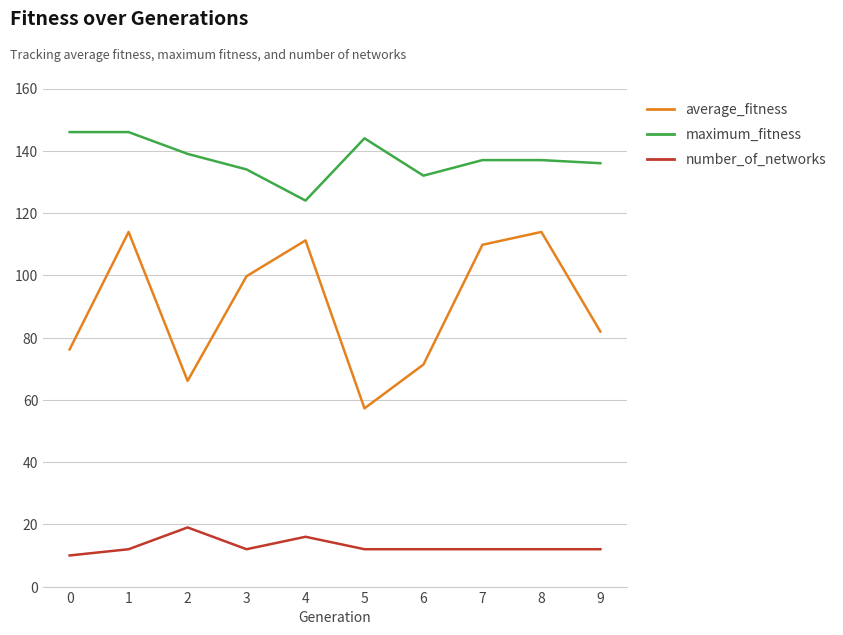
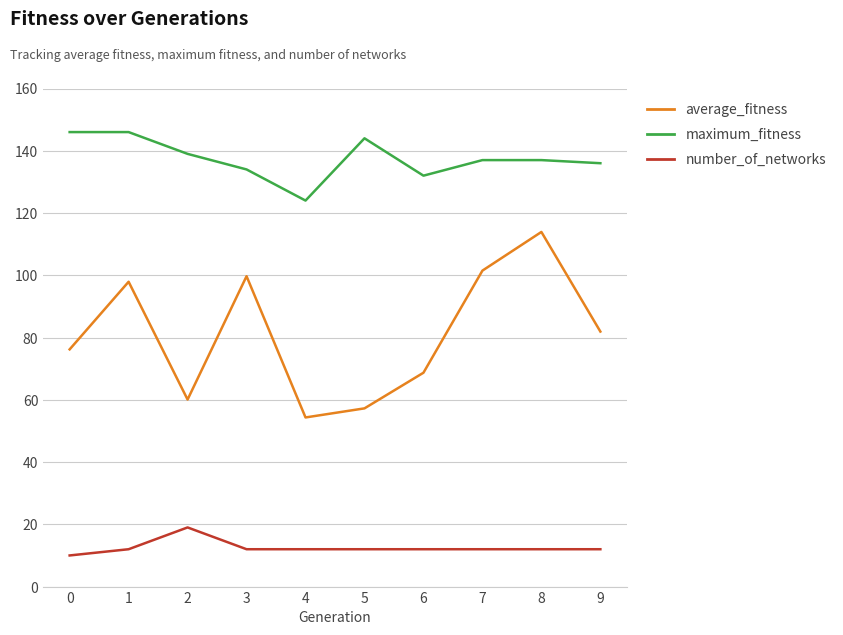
  {
    "average_fitness": {
      "0": 76,
-     "1": 114,
-     "2": 66,
+     "1": 98,
+     "2": 60,
      "3": 100,
-     "4": 111,
+     "4": 54,
      "5": 57,
-     "6": 71,
-     "7": 110,
+     "6": 69,
+     "7": 102,
      "8": 114,
      "9": 82
    },
    "maximum_fitness": {
      "0": 146,
      "1": 146,
      "2": 139,
      "3": 134,
      "4": 124,
      "5": 144,
      "6": 132,
      "7": 137,
      "8": 137,
      "9": 136
    },
    "number_of_networks": {
      "0": 10,
      "1": 12,
      "2": 19,
      "3": 12,
-     "4": 16,
+     "4": 12,
      "5": 12,
      "6": 12,
      "7": 12,
      "8": 12,
      "9": 12
    }
  }
